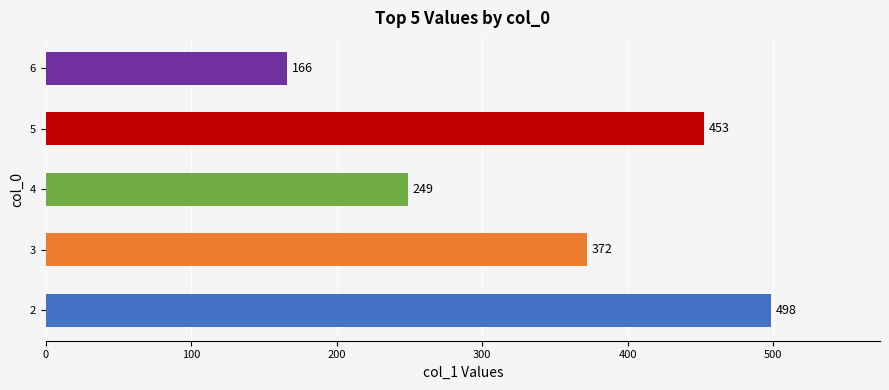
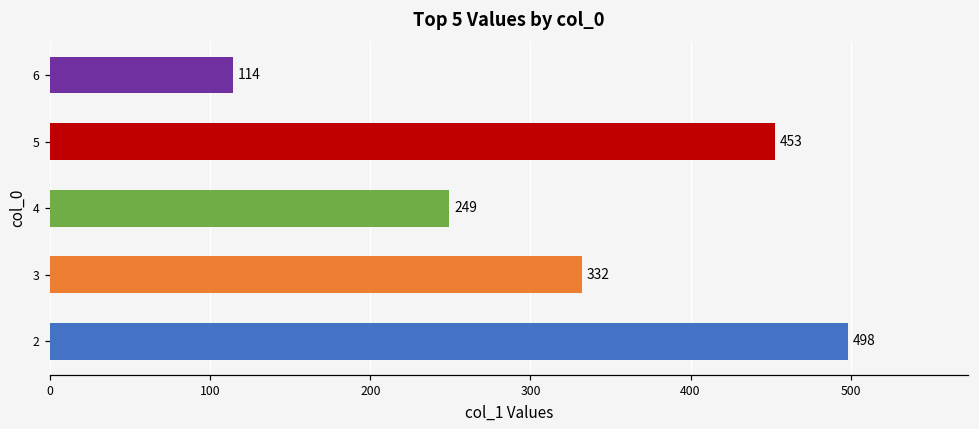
  {
-   "6": 166,
+   "6": 114,
    "5": 453,
    "4": 249,
-   "3": 372,
+   "3": 332,
    "2": 498
  }
